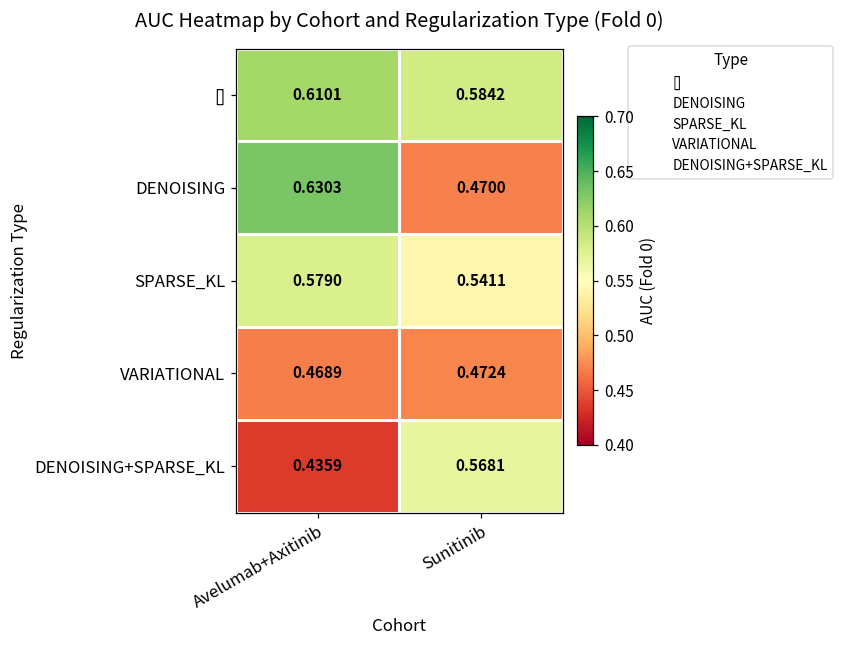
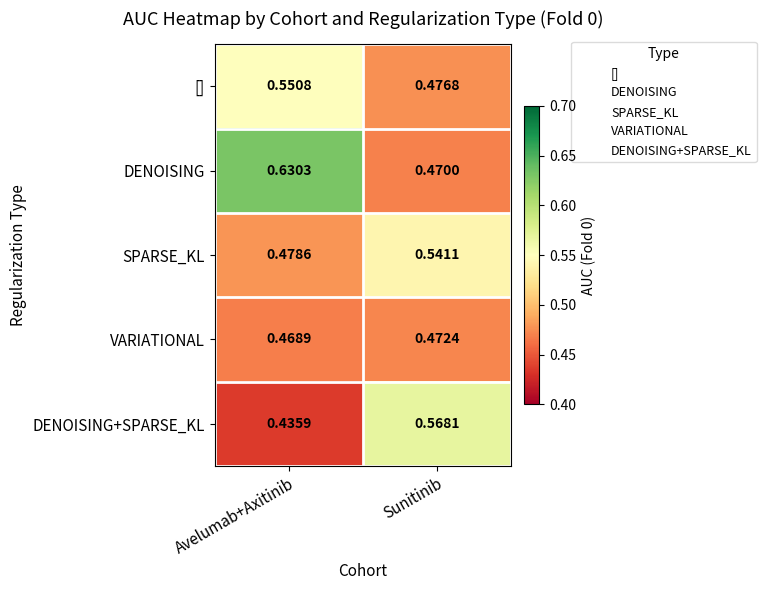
  {
    "[]": {
-     "Avelumab+Axitinib": 0.6101,
-     "Sunitinib": 0.5842
+     "Avelumab+Axitinib": 0.5508,
+     "Sunitinib": 0.4768
    },
    "DENOISING": {
      "Avelumab+Axitinib": 0.6303,
      "Sunitinib": 0.4700
    },
    "SPARSE_KL": {
-     "Avelumab+Axitinib": 0.5790,
+     "Avelumab+Axitinib": 0.4786,
      "Sunitinib": 0.5411
    },
    "VARIATIONAL": {
      "Avelumab+Axitinib": 0.4689,
      "Sunitinib": 0.4724
    },
    "DENOISING+SPARSE_KL": {
      "Avelumab+Axitinib": 0.4359,
      "Sunitinib": 0.5681
    }
  }
